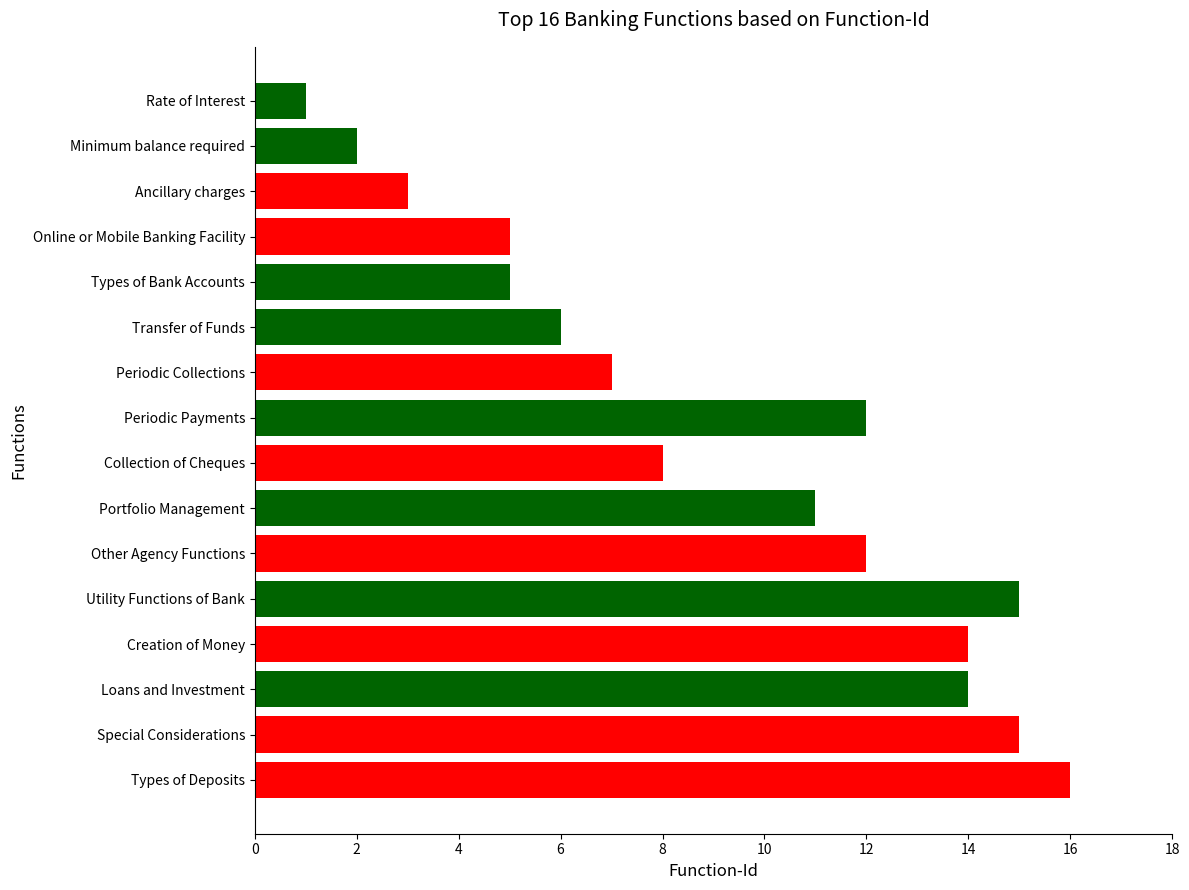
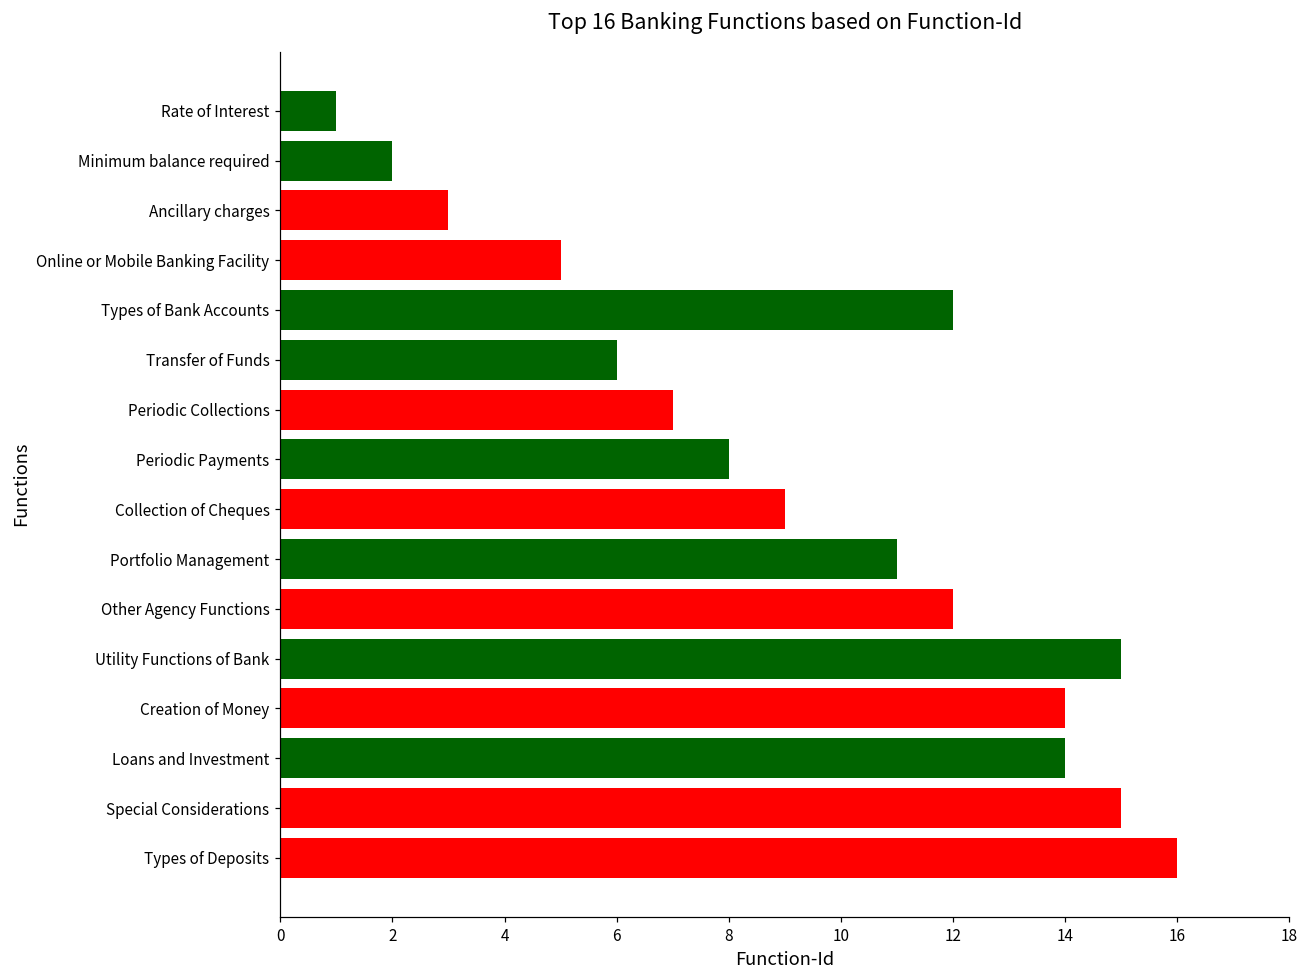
  {
    "Rate of Interest": 1,
    "Minimum balance required": 2,
    "Ancillary charges": 3,
    "Online or Mobile Banking Facility": 5,
-   "Types of Bank Accounts": 5,
+   "Types of Bank Accounts": 12,
    "Transfer of Funds": 6,
    "Periodic Collections": 7,
-   "Periodic Payments": 12,
-   "Collection of Cheques": 8,
+   "Periodic Payments": 8,
+   "Collection of Cheques": 9,
    "Portfolio Management": 11,
    "Other Agency Functions": 12,
    "Utility Functions of Bank": 15,
    "Creation of Money": 14,
    "Loans and Investment": 14,
    "Special Considerations": 15,
    "Types of Deposits": 16
  }
